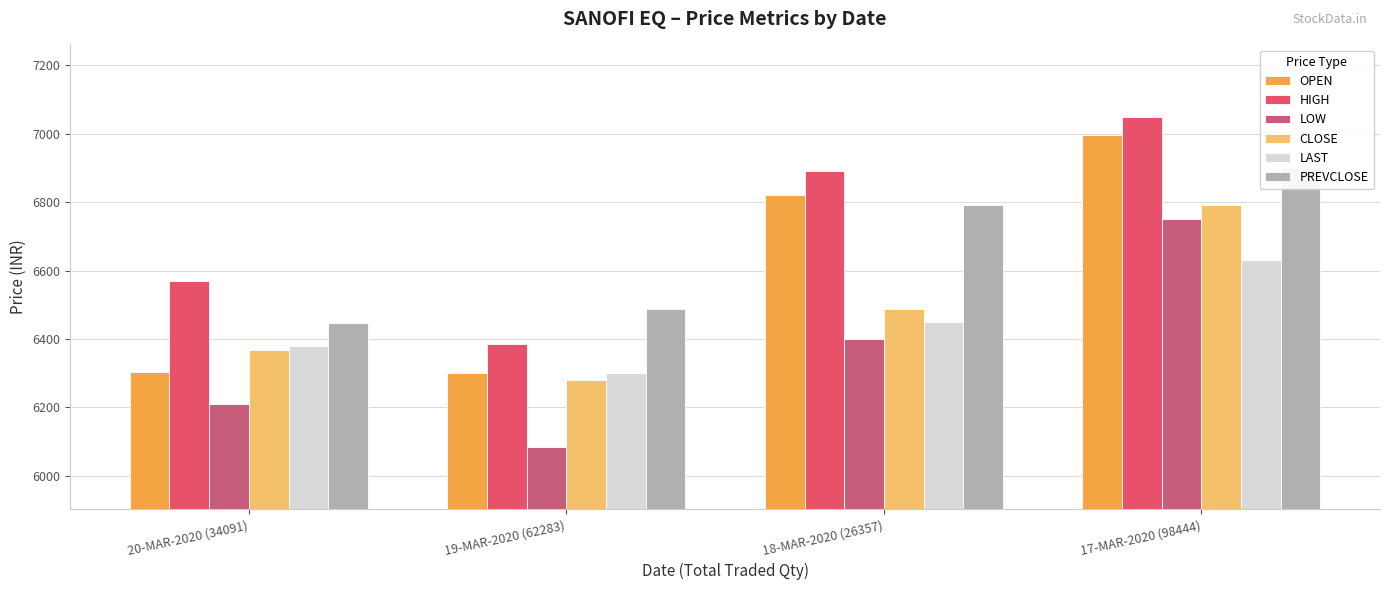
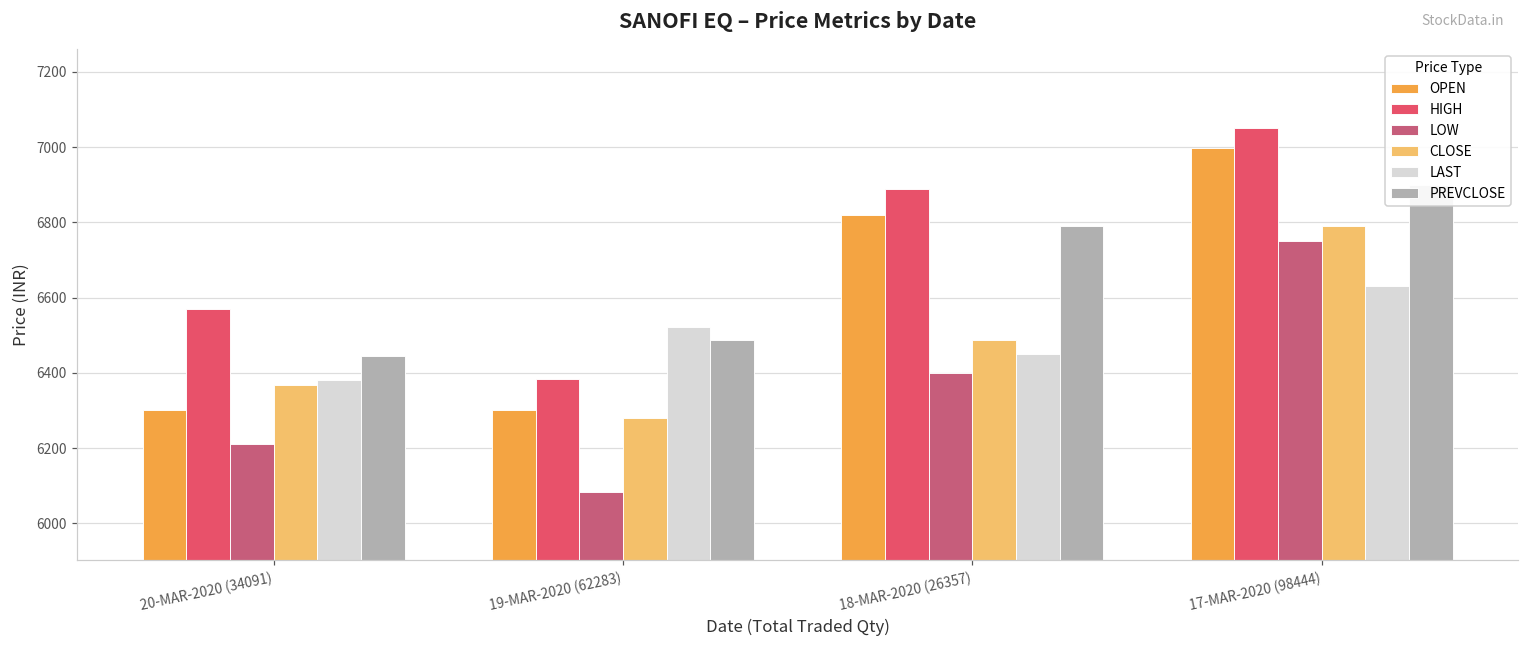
  {
    "LAST": {
      "20-MAR-2020 (34091)": 6380,
-     "19-MAR-2020 (62283)": 6300,
+     "19-MAR-2020 (62283)": 6520,
      "18-MAR-2020 (26357)": 6450,
      "17-MAR-2020 (98444)": 6630
    },
    "PREVCLOSE": {
      "20-MAR-2020 (34091)": 6450,
      "19-MAR-2020 (62283)": 6490,
      "18-MAR-2020 (26357)": 6790
    }
  }
